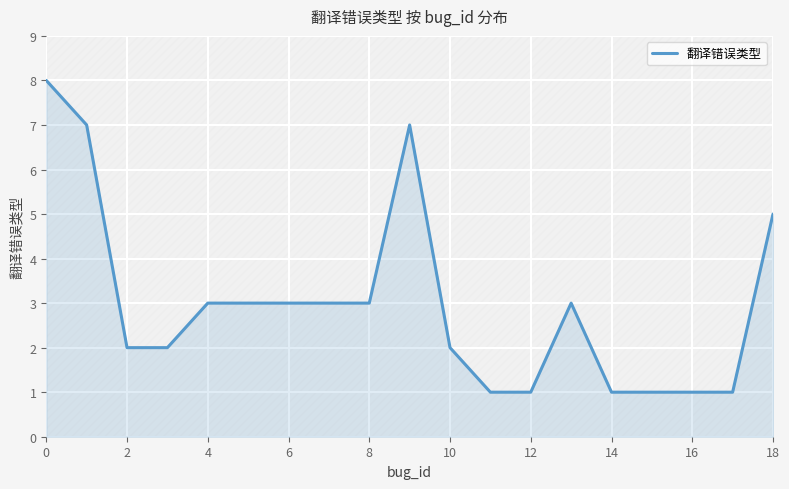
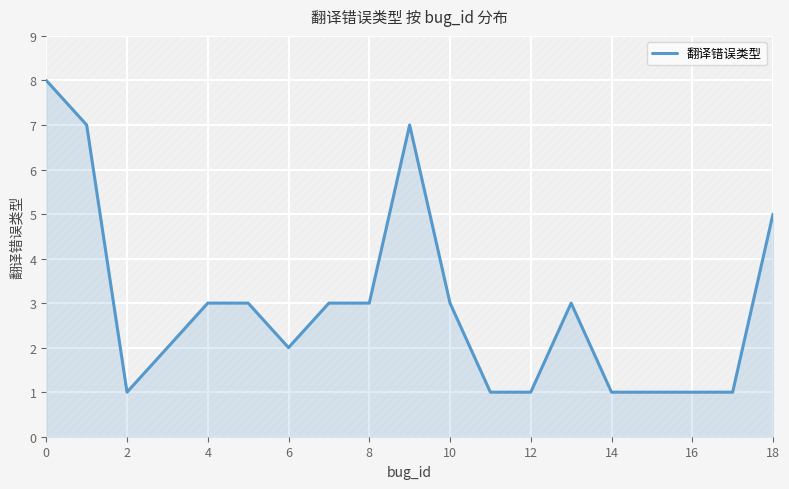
  {
    "翻译错误类型": {
      "0": 8,
-     "2": 2,
+     "2": 1,
      "4": 3,
-     "6": 3,
+     "6": 2,
      "8": 3,
-     "10": 2,
+     "10": 3,
      "12": 1,
      "14": 1,
      "16": 1,
      "18": 5
    }
  }
